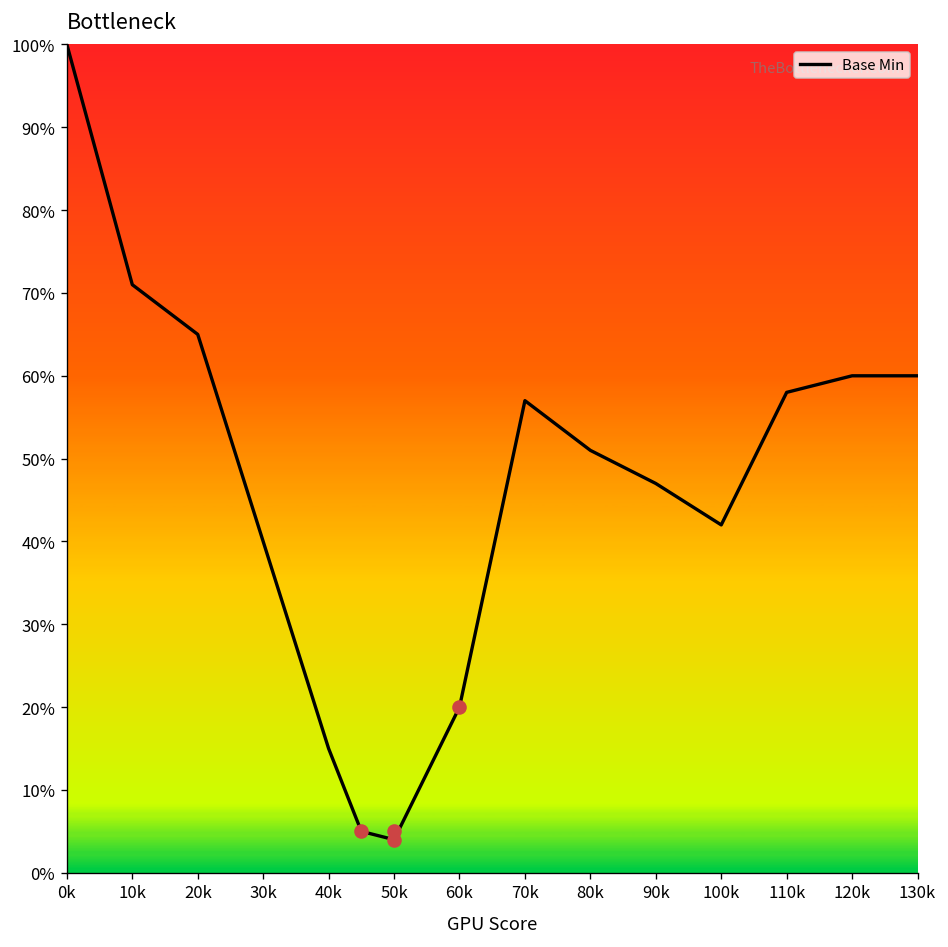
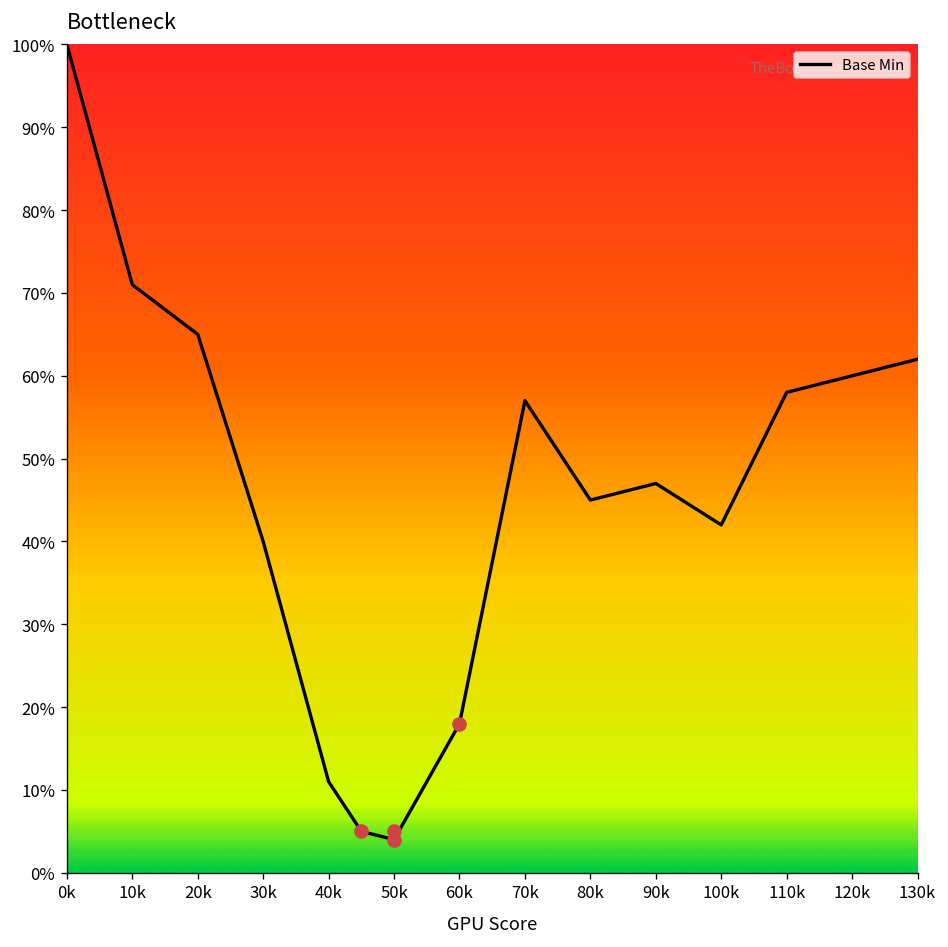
  {
    "Base Min": {
      "0k": "100%",
      "10k": "71%",
      "20k": "65%",
      "30k": "40%",
-     "40k": "15%",
-     "60k": "20%",
+     "40k": "11%",
+     "60k": "18%",
      "70k": "57%",
-     "80k": "51%",
+     "80k": "45%",
      "90k": "47%",
      "100k": "42%",
      "110k": "58%",
      "120k": "60%",
-     "130k": "60%"
+     "130k": "62%"
    }
  }
